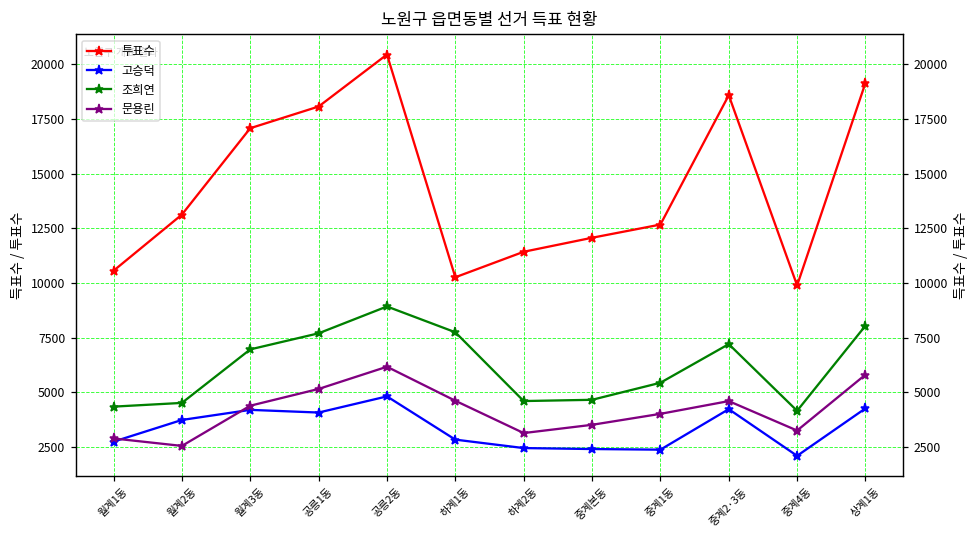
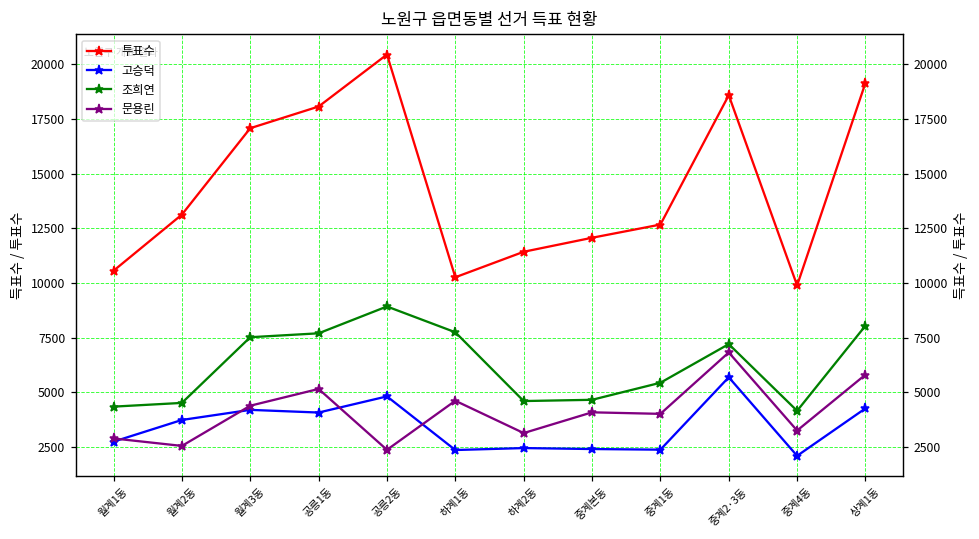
  {
    "투표수": {
      "월계1동": 10600,
      "월계2동": 13100,
      "월계3동": 17100,
      "공릉1동": 18100,
      "공릉2동": 20400,
      "하계1동": 10300,
      "하계2동": 11400,
      "중계본동": 12100,
      "중계1동": 12700,
      "중계2·3동": 18600,
      "중계4동": 9900,
      "상계1동": 19100
    },
    "고승덕": {
      "월계1동": 2800,
      "월계2동": 3700,
      "월계3동": 4200,
      "공릉1동": 4100,
      "공릉2동": 4800,
-     "하계1동": 2800,
+     "하계1동": 2400,
      "하계2동": 2500,
      "중계본동": 2400,
      "중계1동": 2400,
-     "중계2·3동": 4200,
+     "중계2·3동": 5700,
      "중계4동": 2100,
      "상계1동": 4300
    },
    "조희연": {
      "월계1동": 4400,
      "월계2동": 4500,
-     "월계3동": 7000,
+     "월계3동": 7500,
      "공릉1동": 7700,
      "공릉2동": 8900,
      "하계1동": 7800,
      "하계2동": 4600,
      "중계본동": 4700,
      "중계1동": 5400,
      "중계2·3동": 7200,
      "중계4동": 4200,
      "상계1동": 8100
    },
    "문용린": {
      "월계1동": 2900,
      "월계2동": 2600,
      "월계3동": 4400,
      "공릉1동": 5200,
-     "공릉2동": 6200,
+     "공릉2동": 2400,
      "하계1동": 4600,
      "하계2동": 3100,
-     "중계본동": 3500,
+     "중계본동": 4100,
      "중계1동": 4000,
-     "중계2·3동": 4600,
+     "중계2·3동": 6800,
      "중계4동": 3300,
      "상계1동": 5800
    }
  }
